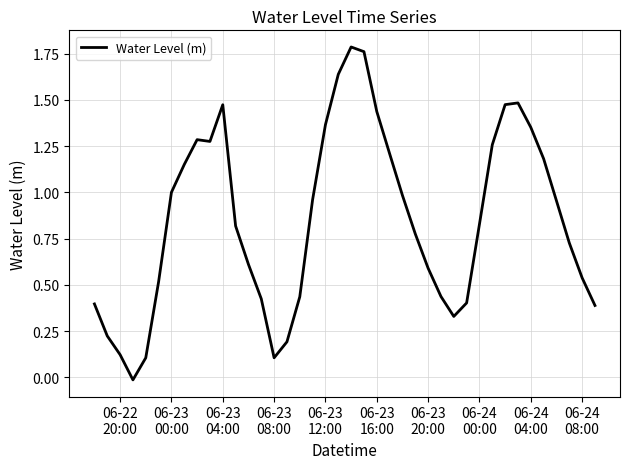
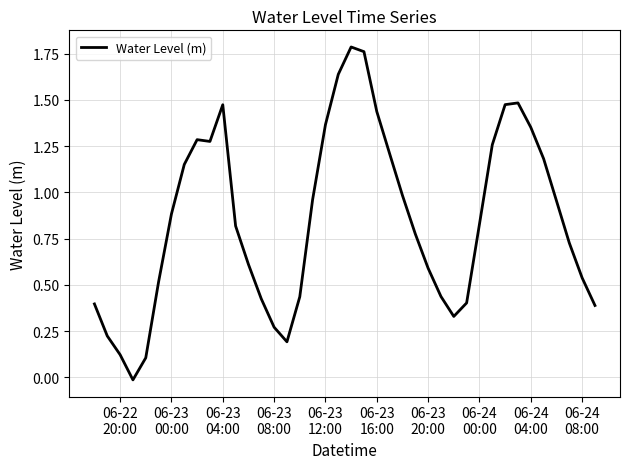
  {
    "06-22 20:00": 0.12,
-   "06-23 00:00": 1.00,
+   "06-23 00:00": 0.88,
    "06-23 04:00": 1.47,
-   "06-23 08:00": 0.11,
+   "06-23 08:00": 0.27,
    "06-23 12:00": 1.37,
    "06-23 16:00": 1.44,
    "06-23 20:00": 0.59,
    "06-24 00:00": 0.83,
    "06-24 04:00": 1.35,
    "06-24 08:00": 0.54
  }
